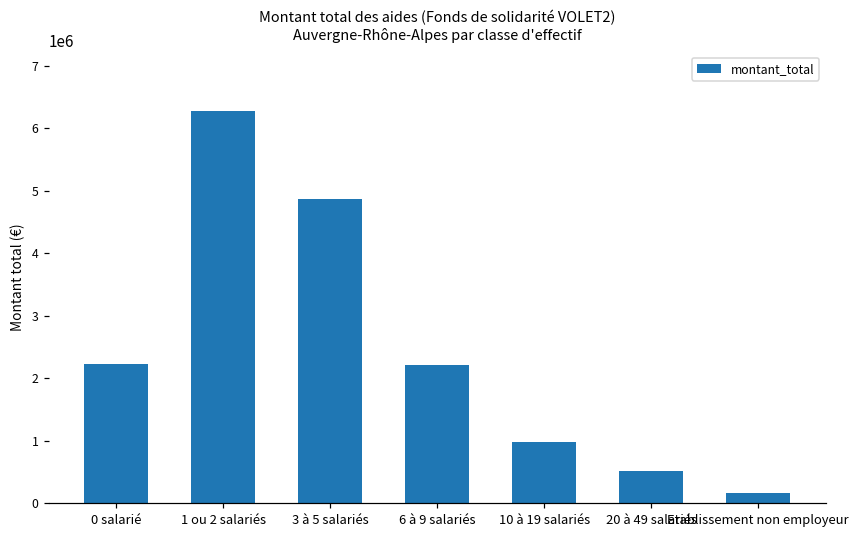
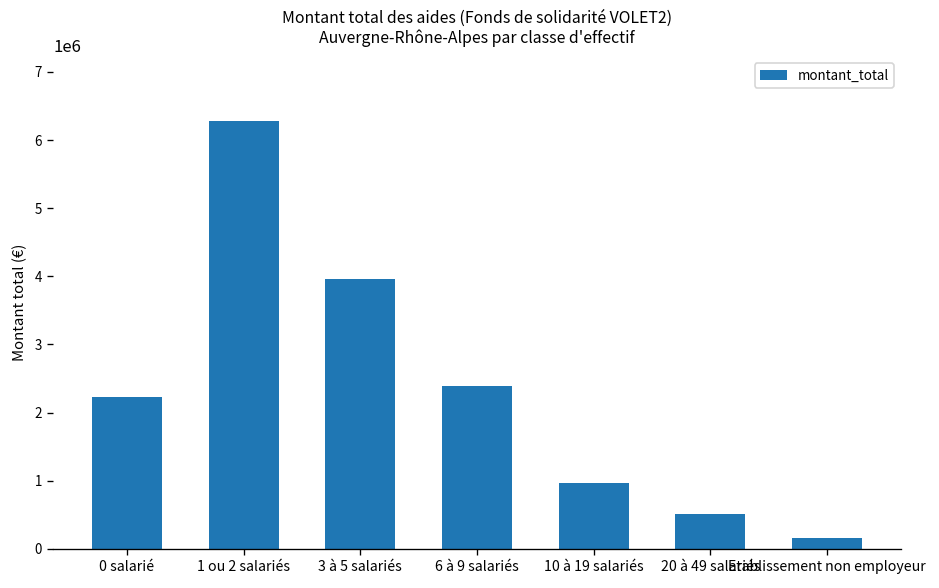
  {
    "0 salarié": 2200000,
    "1 ou 2 salariés": 6300000,
-   "3 à 5 salariés": 4900000,
-   "6 à 9 salariés": 2200000,
+   "3 à 5 salariés": 4000000,
+   "6 à 9 salariés": 2400000,
    "10 à 19 salariés": 1000000
  }
